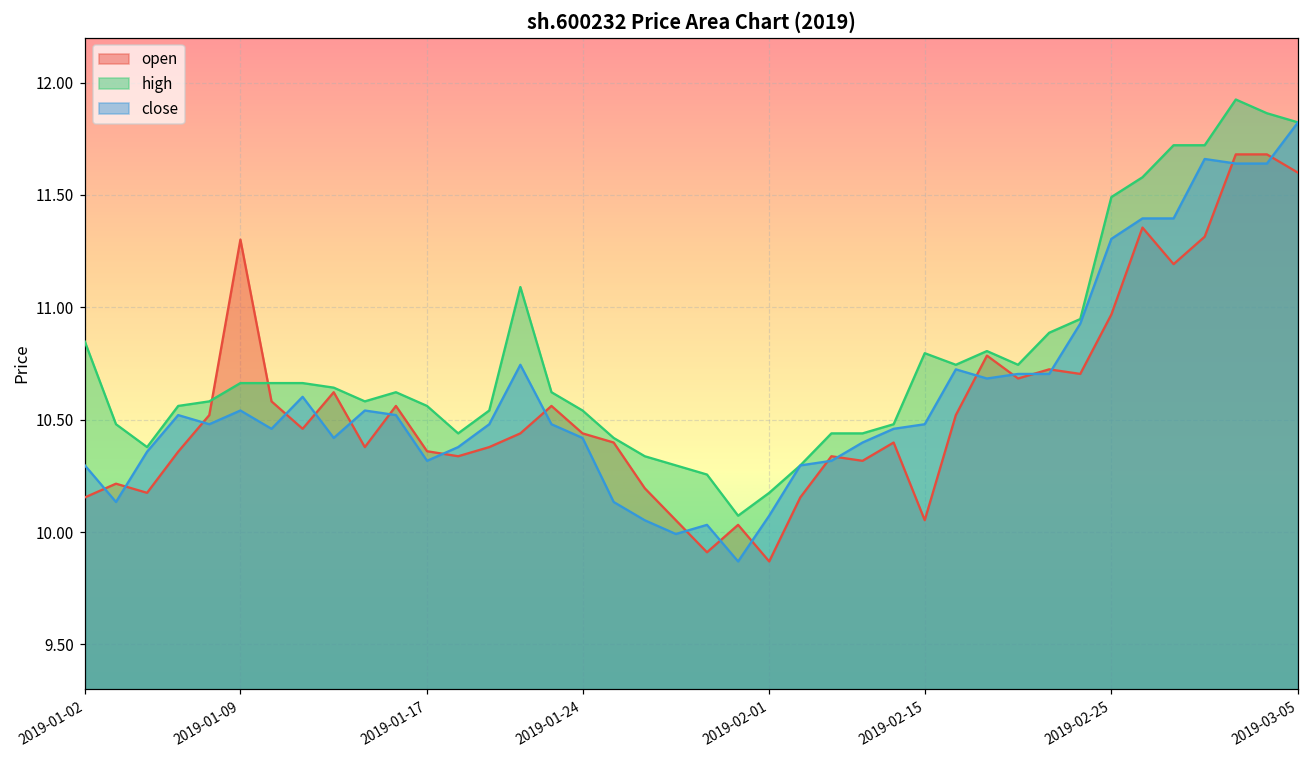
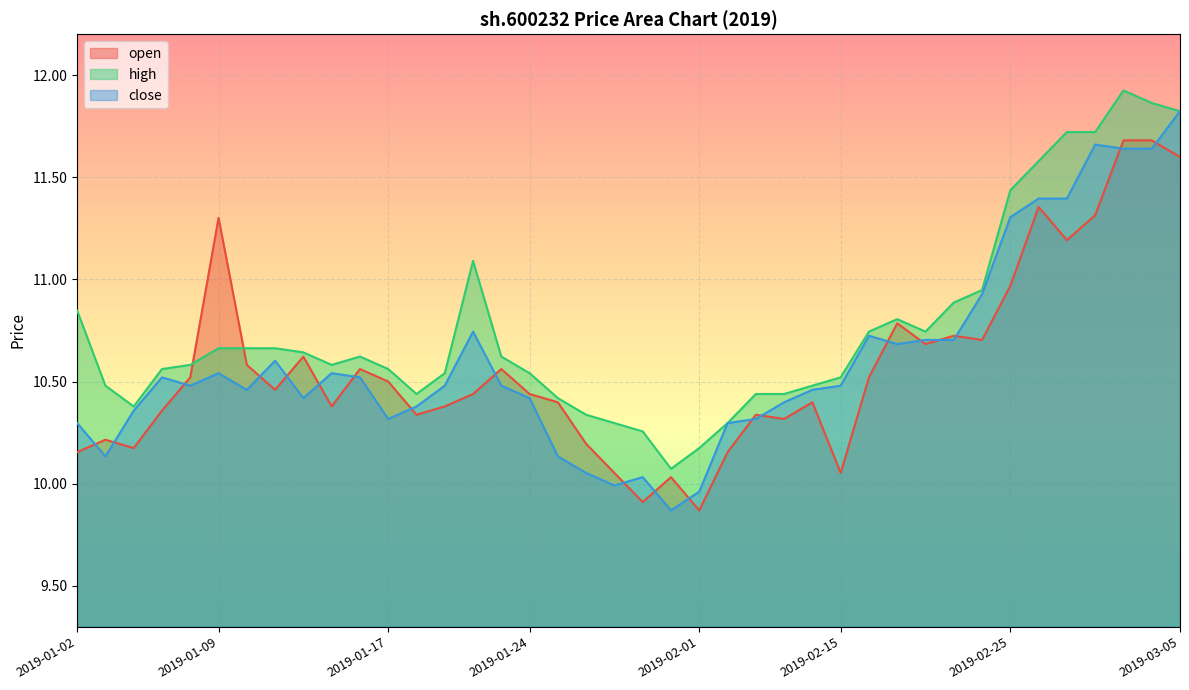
  {
    "open": {
      "2019-01-02": 10.15,
      "2019-01-09": 11.30,
-     "2019-01-17": 10.36,
+     "2019-01-17": 10.50,
      "2019-01-24": 10.44,
      "2019-02-01": 9.87,
      "2019-02-15": 10.05,
      "2019-02-25": 10.97,
      "2019-03-05": 11.60
    },
    "high": {
      "2019-01-02": 10.85,
      "2019-01-09": 10.66,
      "2019-01-17": 10.56,
      "2019-01-24": 10.54,
      "2019-02-01": 10.17,
-     "2019-02-15": 10.80,
-     "2019-02-25": 11.49
+     "2019-02-15": 10.52,
+     "2019-02-25": 11.44
    },
    "close": {
      "2019-01-02": 10.30,
      "2019-01-09": 10.54,
      "2019-01-17": 10.32,
      "2019-01-24": 10.42,
-     "2019-02-01": 10.07,
+     "2019-02-01": 9.96,
      "2019-02-15": 10.48,
      "2019-02-25": 11.30
    }
  }
